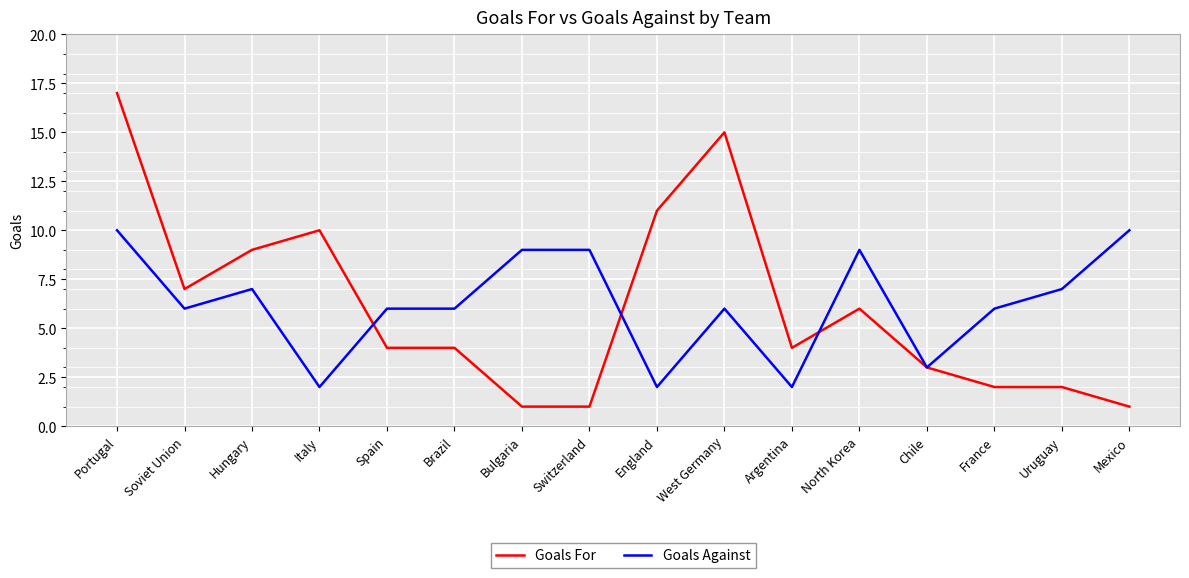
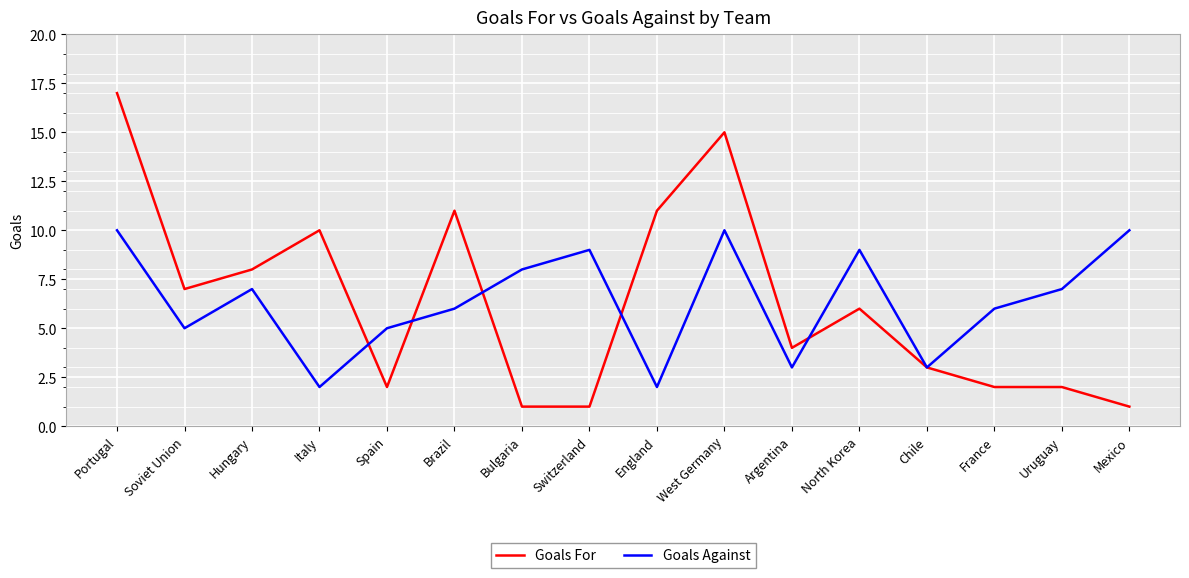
  {
    "Goals For": {
      "Portugal": 17,
      "Soviet Union": 7,
-     "Hungary": 9,
+     "Hungary": 8,
      "Italy": 10,
-     "Spain": 4,
-     "Brazil": 4,
+     "Spain": 2,
+     "Brazil": 11,
      "Bulgaria": 1,
      "Switzerland": 1,
      "England": 11,
      "West Germany": 15,
      "Argentina": 4,
      "North Korea": 6,
      "France": 2,
      "Uruguay": 2,
      "Mexico": 1
    },
    "Goals Against": {
      "Portugal": 10,
-     "Soviet Union": 6,
+     "Soviet Union": 5,
      "Hungary": 7,
      "Italy": 2,
-     "Spain": 6,
+     "Spain": 5,
      "Brazil": 6,
-     "Bulgaria": 9,
+     "Bulgaria": 8,
      "Switzerland": 9,
      "England": 2,
-     "West Germany": 6,
-     "Argentina": 2,
+     "West Germany": 10,
+     "Argentina": 3,
      "North Korea": 9,
      "France": 6,
      "Uruguay": 7,
      "Mexico": 10
    }
  }
